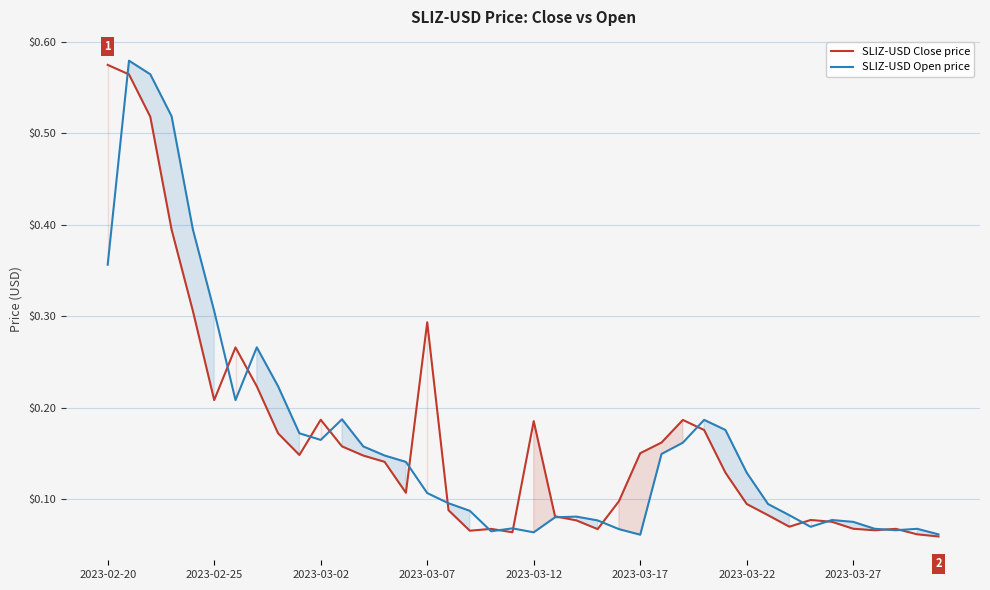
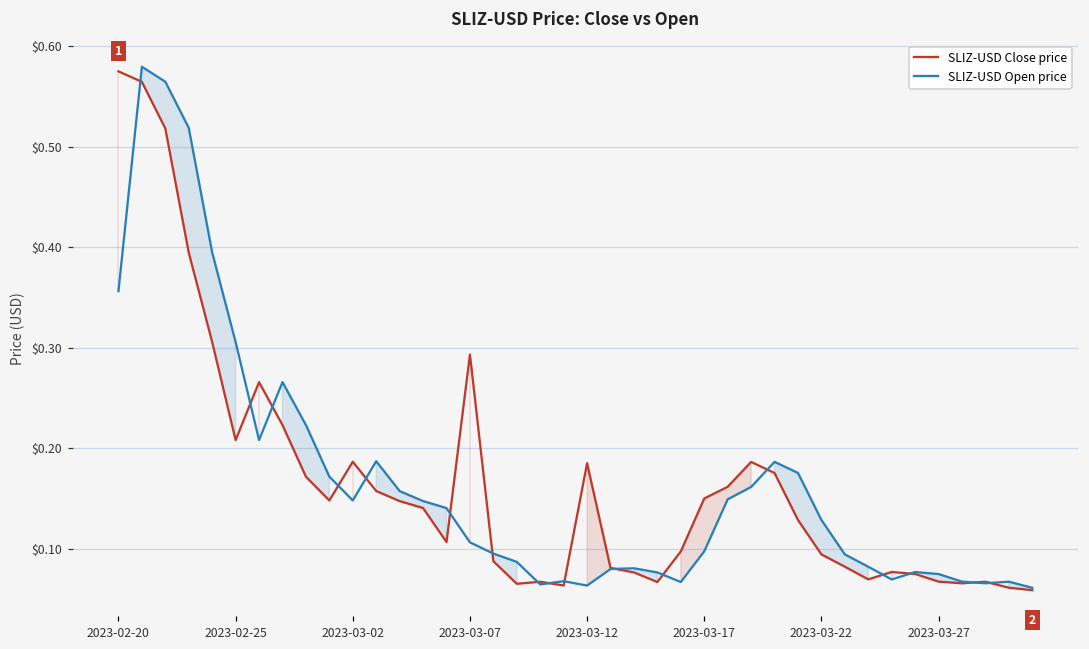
  {
    "SLIZ-USD Close price": {
      "2023-02-25": "$0.21",
      "2023-03-02": "$0.19",
      "2023-03-07": "$0.29",
      "2023-03-12": "$0.19",
      "2023-03-17": "$0.15",
      "2023-03-22": "$0.09",
      "2023-03-27": "$0.07"
    },
    "SLIZ-USD Open price": {
      "2023-02-20": "$0.36",
      "2023-02-25": "$0.31",
-     "2023-03-02": "$0.16",
+     "2023-03-02": "$0.15",
      "2023-03-07": "$0.11",
      "2023-03-12": "$0.06",
-     "2023-03-17": "$0.06",
+     "2023-03-17": "$0.10",
      "2023-03-22": "$0.13",
      "2023-03-27": "$0.08"
    }
  }
